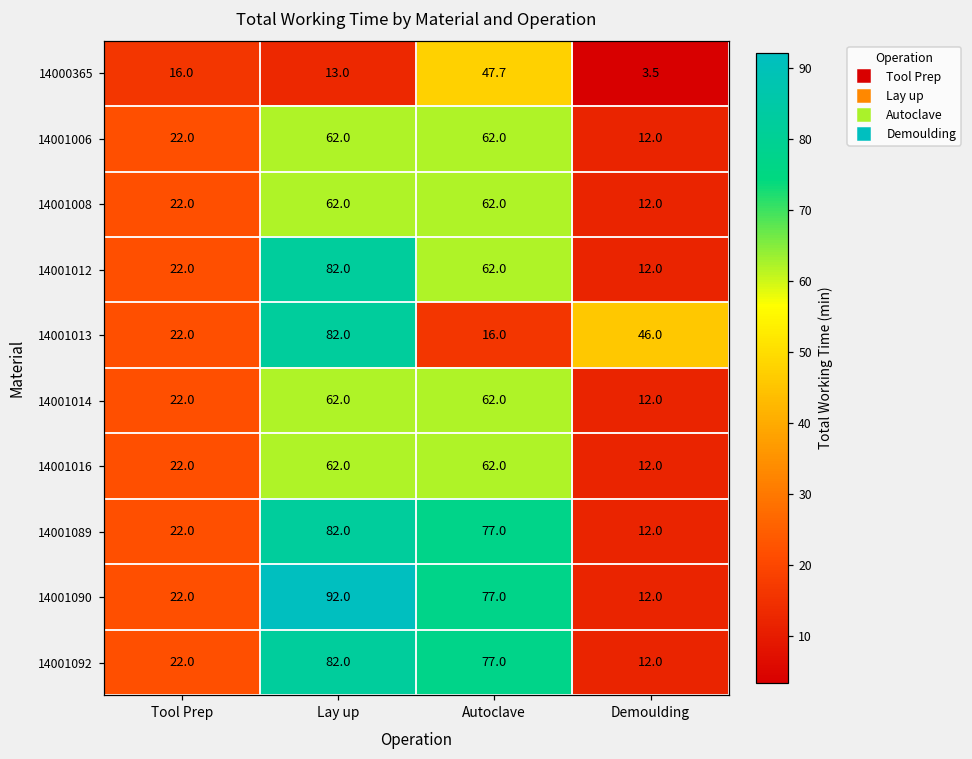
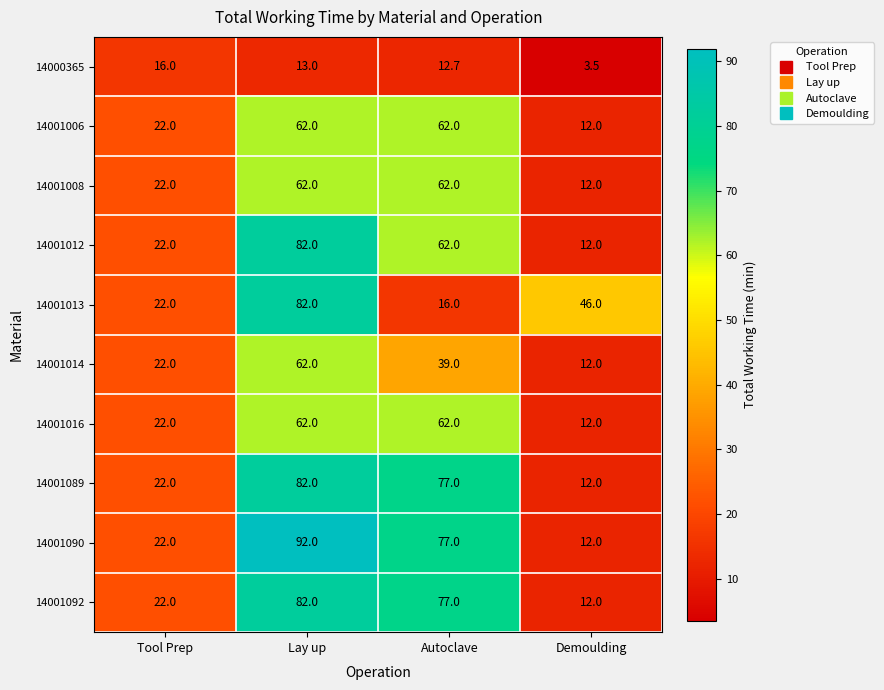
  {
    "14000365": {
      "Tool Prep": 16.0,
      "Lay up": 13.0,
-     "Autoclave": 47.7,
+     "Autoclave": 12.7,
      "Demoulding": 3.5
    },
    "14001006": {
      "Tool Prep": 22.0,
      "Lay up": 62.0,
      "Autoclave": 62.0,
      "Demoulding": 12.0
    },
    "14001008": {
      "Tool Prep": 22.0,
      "Lay up": 62.0,
      "Autoclave": 62.0,
      "Demoulding": 12.0
    },
    "14001012": {
      "Tool Prep": 22.0,
      "Lay up": 82.0,
      "Autoclave": 62.0,
      "Demoulding": 12.0
    },
    "14001013": {
      "Tool Prep": 22.0,
      "Lay up": 82.0,
      "Autoclave": 16.0,
      "Demoulding": 46.0
    },
    "14001014": {
      "Tool Prep": 22.0,
      "Lay up": 62.0,
-     "Autoclave": 62.0,
+     "Autoclave": 39.0,
      "Demoulding": 12.0
    },
    "14001016": {
      "Tool Prep": 22.0,
      "Lay up": 62.0,
      "Autoclave": 62.0,
      "Demoulding": 12.0
    },
    "14001089": {
      "Tool Prep": 22.0,
      "Lay up": 82.0,
      "Autoclave": 77.0,
      "Demoulding": 12.0
    },
    "14001090": {
      "Tool Prep": 22.0,
      "Lay up": 92.0,
      "Autoclave": 77.0,
      "Demoulding": 12.0
    },
    "14001092": {
      "Tool Prep": 22.0,
      "Lay up": 82.0,
      "Autoclave": 77.0,
      "Demoulding": 12.0
    }
  }
